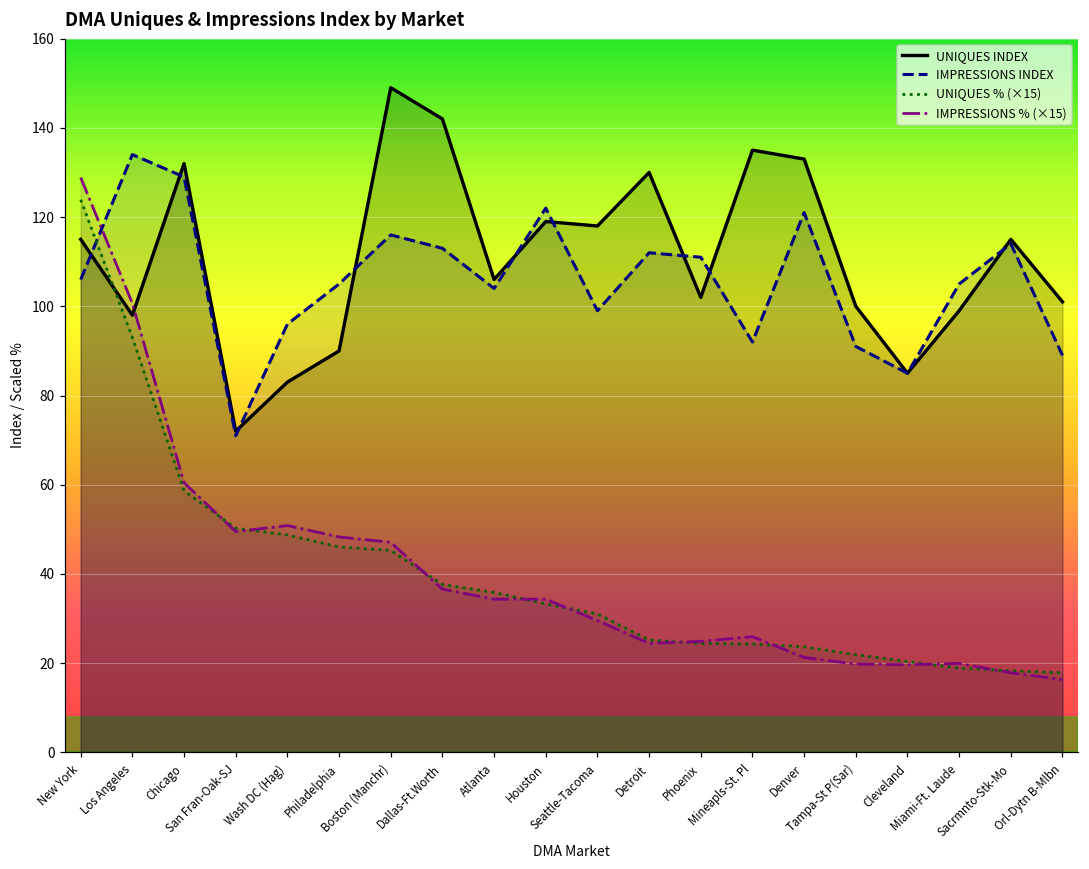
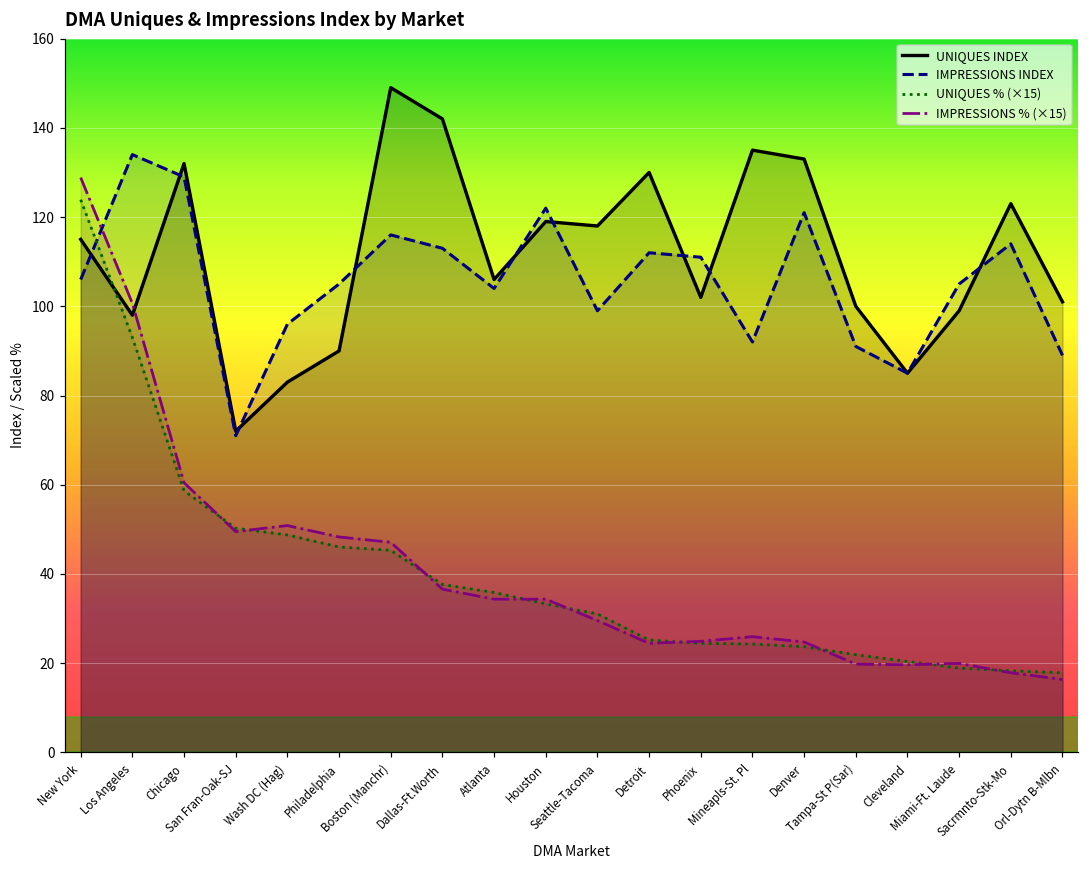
  {
    "UNIQUES INDEX": {
      "New York": 115,
      "Los Angeles": 98,
      "Chicago": 132,
      "San Fran-Oak-SJ": 72,
      "Wash DC (Hag)": 83,
      "Philadelphia": 90,
      "Boston (Manchr)": 149,
      "Dallas-Ft.Worth": 142,
      "Atlanta": 106,
      "Houston": 119,
      "Seattle-Tacoma": 118,
      "Detroit": 130,
      "Phoenix": 102,
      "Mineapls-St. Pl": 135,
      "Denver": 133,
      "Tampa-St P(Sar)": 100,
      "Miami-Ft. Laude": 99,
-     "Sacrmnto-Stk-Mo": 115,
+     "Sacrmnto-Stk-Mo": 123,
      "Orl-Dytn B-Mlbn": 101
    },
    "IMPRESSIONS INDEX": {
      "New York": 106,
      "Los Angeles": 134,
      "Chicago": 129,
      "San Fran-Oak-SJ": 71,
      "Wash DC (Hag)": 96,
      "Philadelphia": 105,
      "Boston (Manchr)": 116,
      "Dallas-Ft.Worth": 113,
      "Atlanta": 104,
      "Houston": 122,
      "Seattle-Tacoma": 99,
      "Detroit": 112,
      "Phoenix": 111,
      "Mineapls-St. Pl": 92,
      "Denver": 121,
      "Tampa-St P(Sar)": 91,
      "Miami-Ft. Laude": 105,
      "Sacrmnto-Stk-Mo": 114,
      "Orl-Dytn B-Mlbn": 89
    },
    "UNIQUES % (×15)": {
      "New York": 124,
      "Los Angeles": 93,
      "Chicago": 59,
      "San Fran-Oak-SJ": 50,
      "Wash DC (Hag)": 49,
      "Philadelphia": 46,
      "Boston (Manchr)": 45,
      "Dallas-Ft.Worth": 38,
      "Atlanta": 36,
      "Houston": 33,
      "Seattle-Tacoma": 31,
      "Detroit": 25,
      "Mineapls-St. Pl": 24,
      "Denver": 24,
      "Tampa-St P(Sar)": 22,
      "Cleveland": 20,
      "Miami-Ft. Laude": 19,
      "Orl-Dytn B-Mlbn": 18
    },
    "IMPRESSIONS % (×15)": {
      "New York": 129,
      "Los Angeles": 101,
      "Chicago": 60,
      "San Fran-Oak-SJ": 50,
      "Wash DC (Hag)": 51,
      "Philadelphia": 48,
      "Boston (Manchr)": 47,
      "Dallas-Ft.Worth": 37,
      "Atlanta": 34,
      "Houston": 34,
      "Seattle-Tacoma": 30,
      "Detroit": 24,
      "Mineapls-St. Pl": 26,
-     "Denver": 21,
+     "Denver": 25,
      "Tampa-St P(Sar)": 20,
      "Cleveland": 20,
      "Miami-Ft. Laude": 20,
      "Orl-Dytn B-Mlbn": 16
    }
  }
